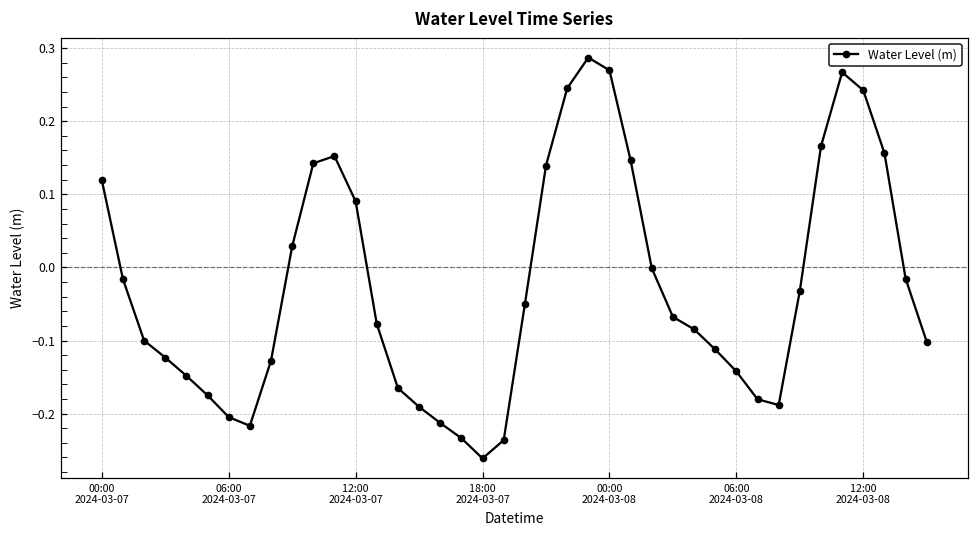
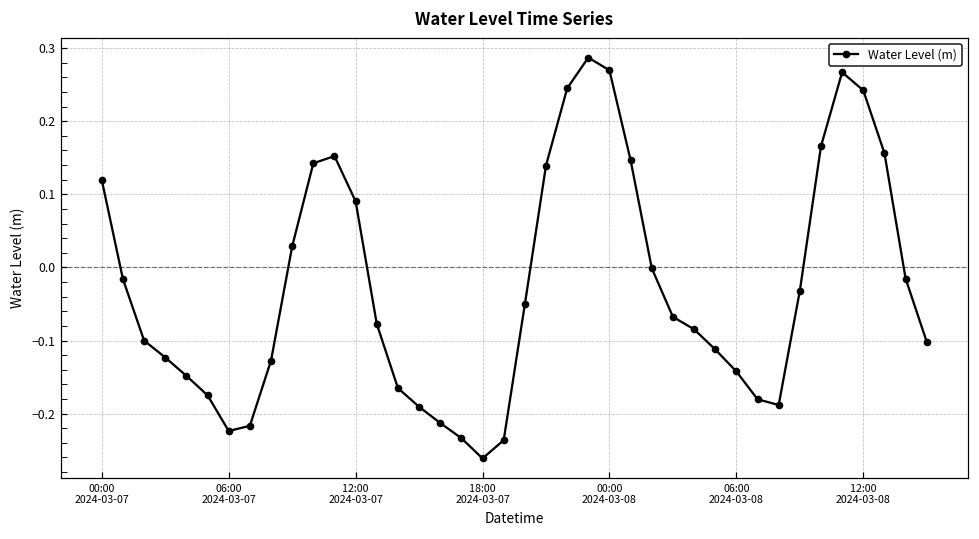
  {
    "00:00 2024-03-07": 0.12,
-   "06:00 2024-03-07": -0.20,
+   "06:00 2024-03-07": -0.22,
    "12:00 2024-03-07": 0.09,
    "18:00 2024-03-07": -0.26,
    "00:00 2024-03-08": 0.27,
    "06:00 2024-03-08": -0.14,
    "12:00 2024-03-08": 0.24
  }
